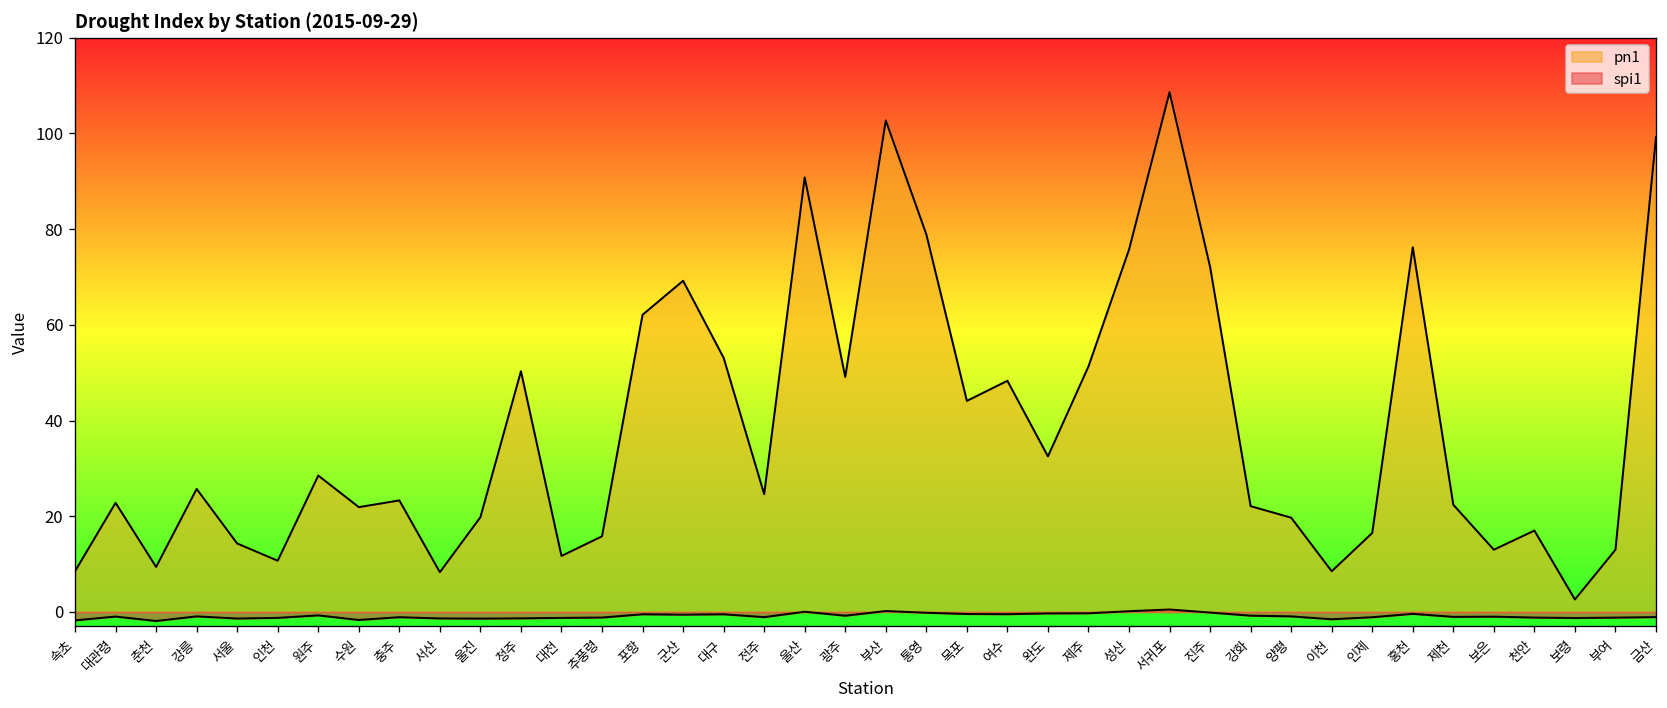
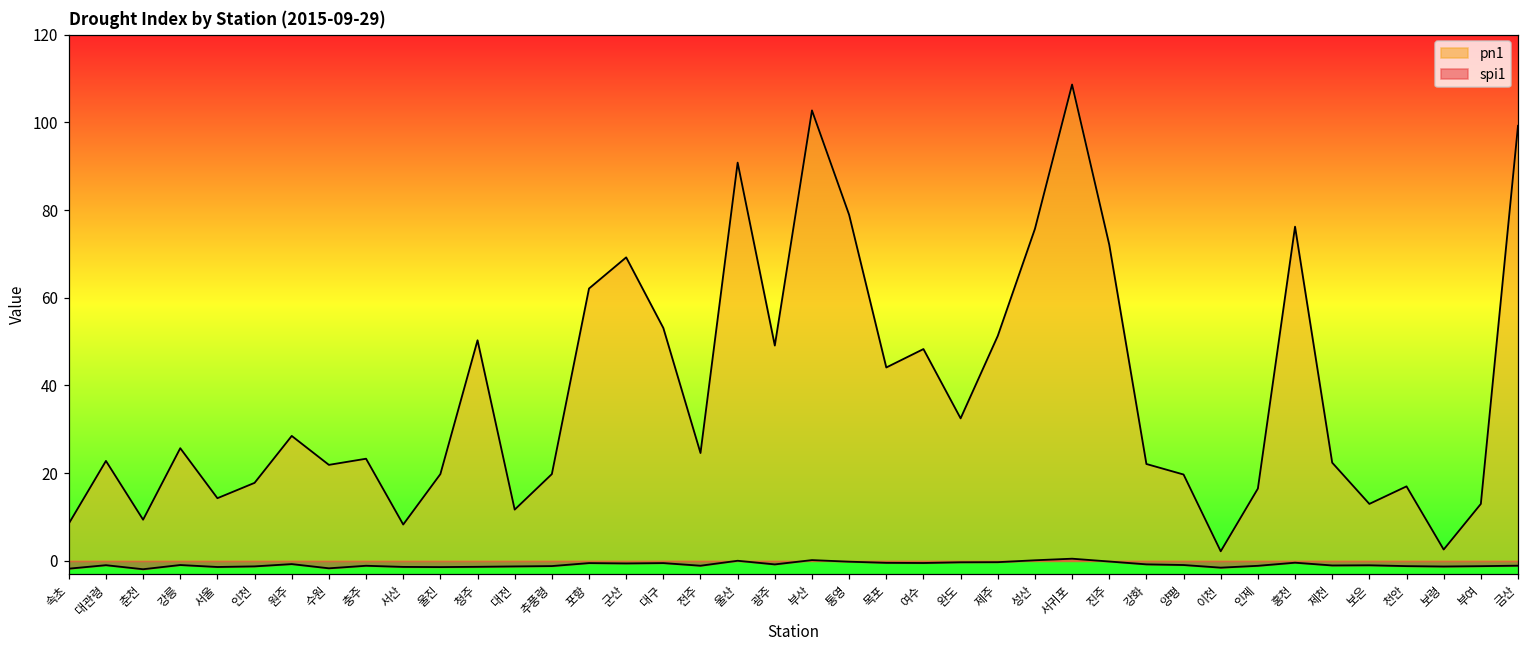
  {
    "pn1": {
      "속초": 9,
      "대관령": 23,
      "춘천": 9,
      "강릉": 26,
      "서울": 14,
-     "인천": 11,
+     "인천": 18,
      "원주": 29,
      "수원": 22,
      "충주": 23,
      "서산": 8,
      "울진": 20,
      "청주": 50,
      "대전": 12,
-     "추풍령": 16,
+     "추풍령": 20,
      "포항": 62,
      "군산": 69,
      "대구": 53,
      "전주": 25,
      "울산": 91,
      "광주": 49,
      "부산": 103,
      "통영": 79,
      "목포": 44,
      "여수": 48,
      "완도": 33,
      "제주": 51,
      "성산": 76,
      "서귀포": 109,
      "진주": 72,
      "강화": 22,
      "양평": 20,
-     "이천": 9,
+     "이천": 2,
      "인제": 17,
      "홍천": 76,
      "제천": 22,
      "보은": 13,
      "천안": 17,
      "보령": 3,
      "부여": 13,
      "금산": 99
    }
  }
